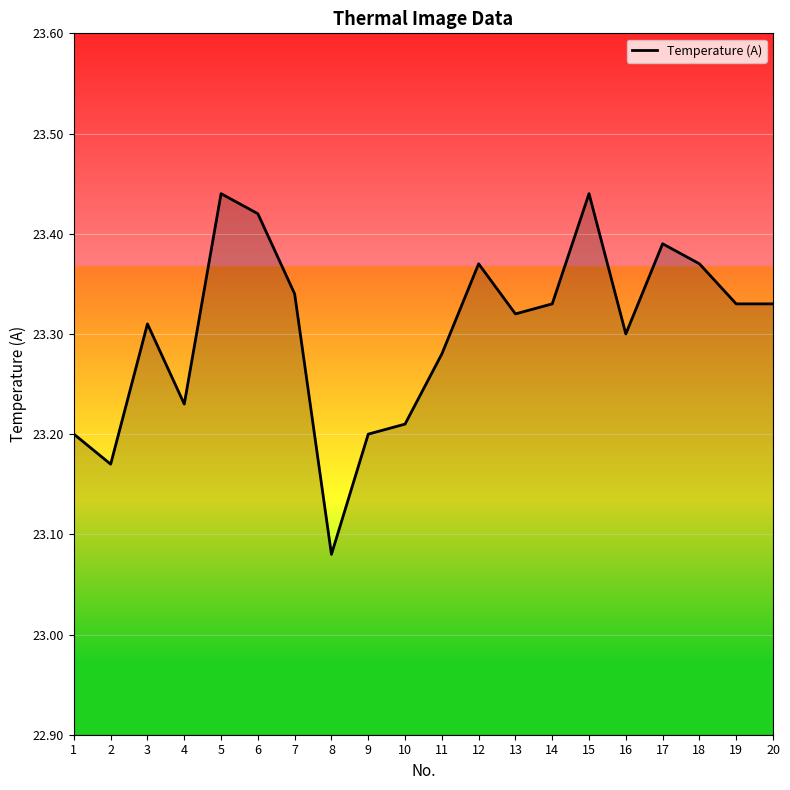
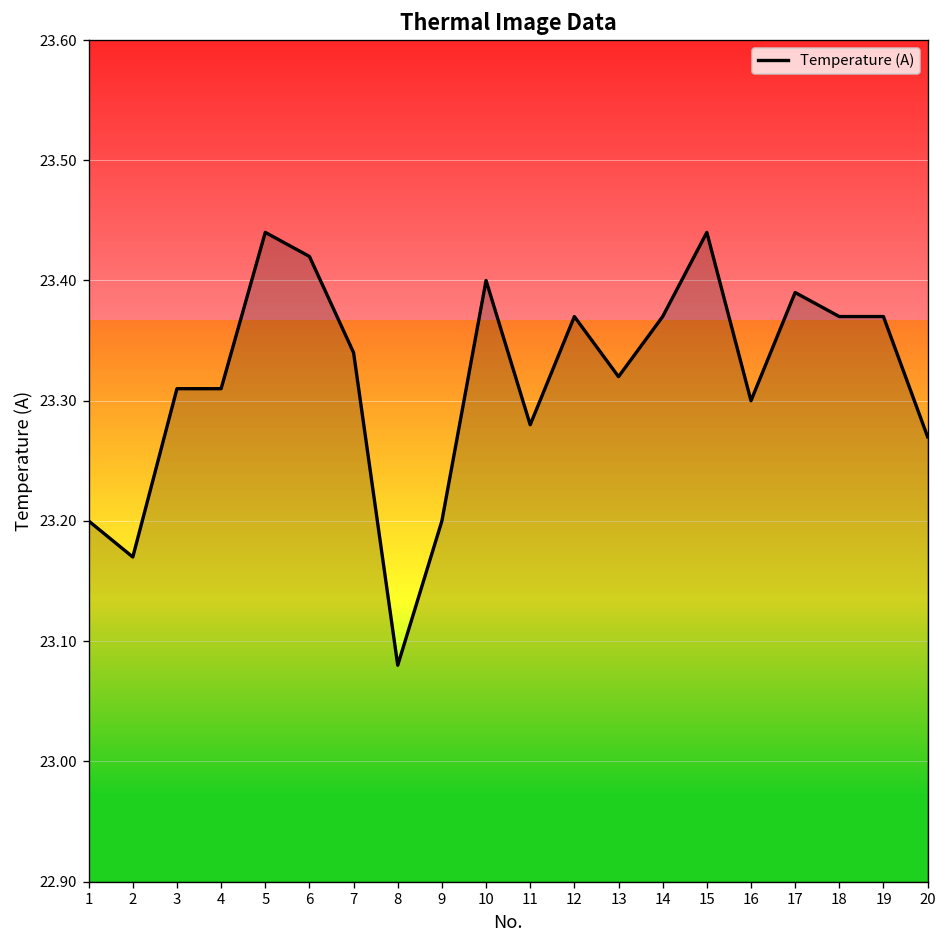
  {
    "1": 23.20,
    "2": 23.17,
    "3": 23.31,
-   "4": 23.23,
+   "4": 23.31,
    "5": 23.44,
    "6": 23.42,
    "7": 23.34,
    "8": 23.08,
    "9": 23.20,
-   "10": 23.21,
+   "10": 23.40,
    "11": 23.28,
    "12": 23.37,
    "13": 23.32,
-   "14": 23.33,
+   "14": 23.37,
    "15": 23.44,
    "16": 23.30,
    "17": 23.39,
    "18": 23.37,
-   "19": 23.33,
-   "20": 23.33
+   "19": 23.37,
+   "20": 23.27
  }
